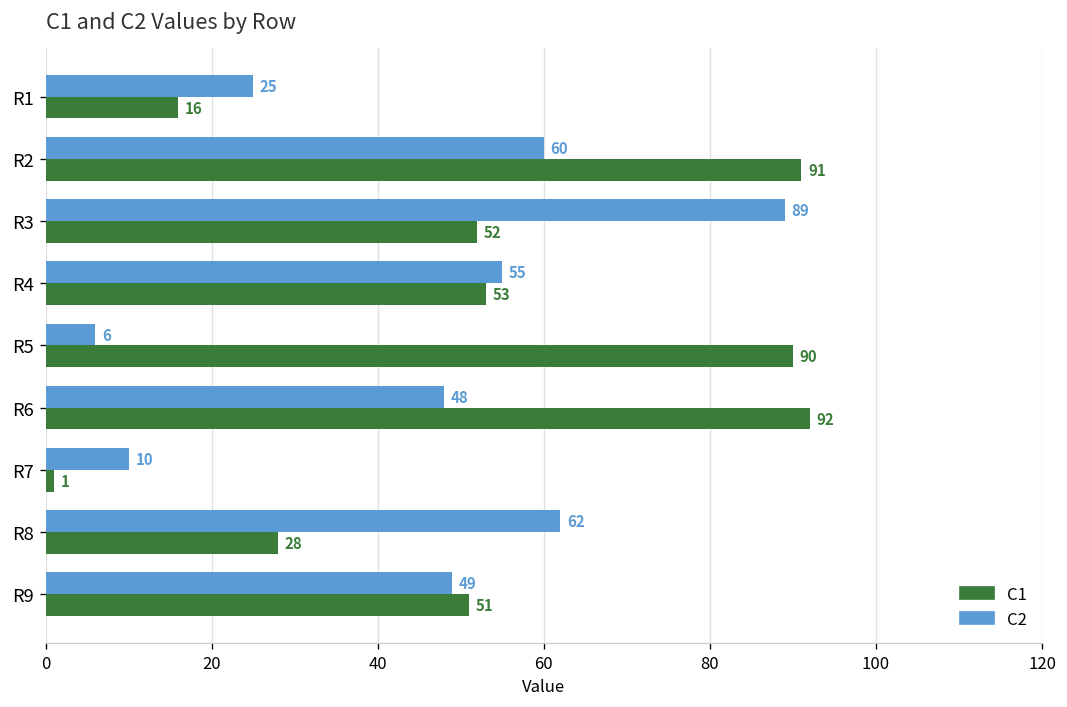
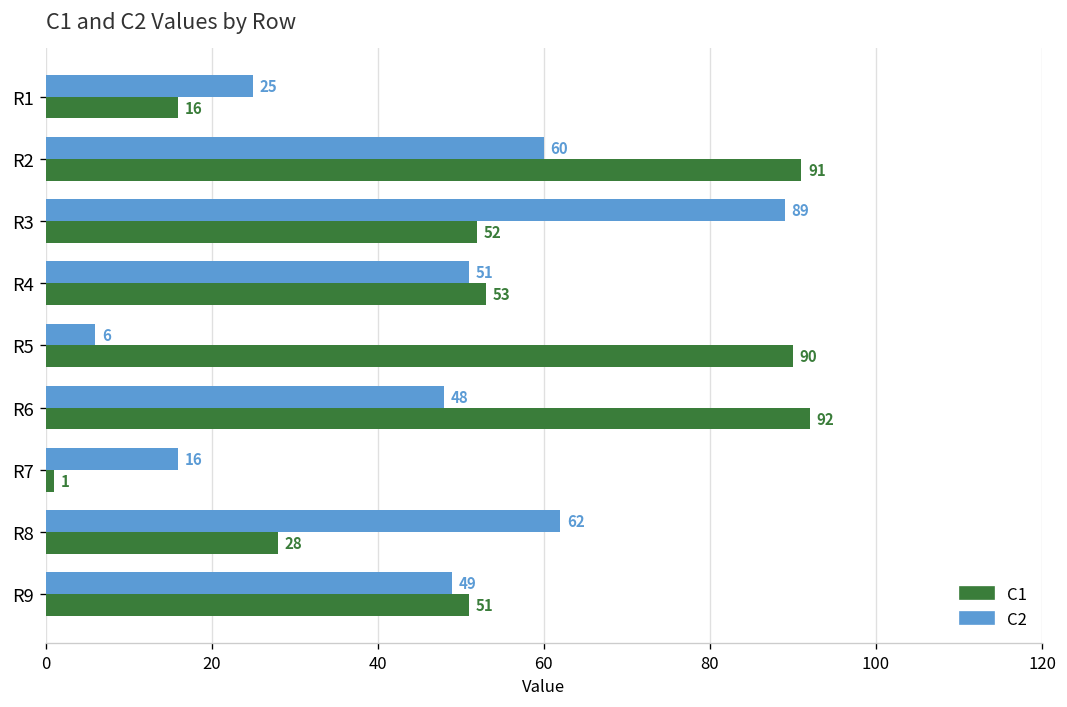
  {
    "C1": {
      "R1": 16,
      "R2": 91,
      "R3": 52,
      "R4": 53,
      "R5": 90,
      "R6": 92,
      "R7": 1,
      "R8": 28,
      "R9": 51
    },
    "C2": {
      "R1": 25,
      "R2": 60,
      "R3": 89,
-     "R4": 55,
+     "R4": 51,
      "R5": 6,
      "R6": 48,
-     "R7": 10,
+     "R7": 16,
      "R8": 62,
      "R9": 49
    }
  }
